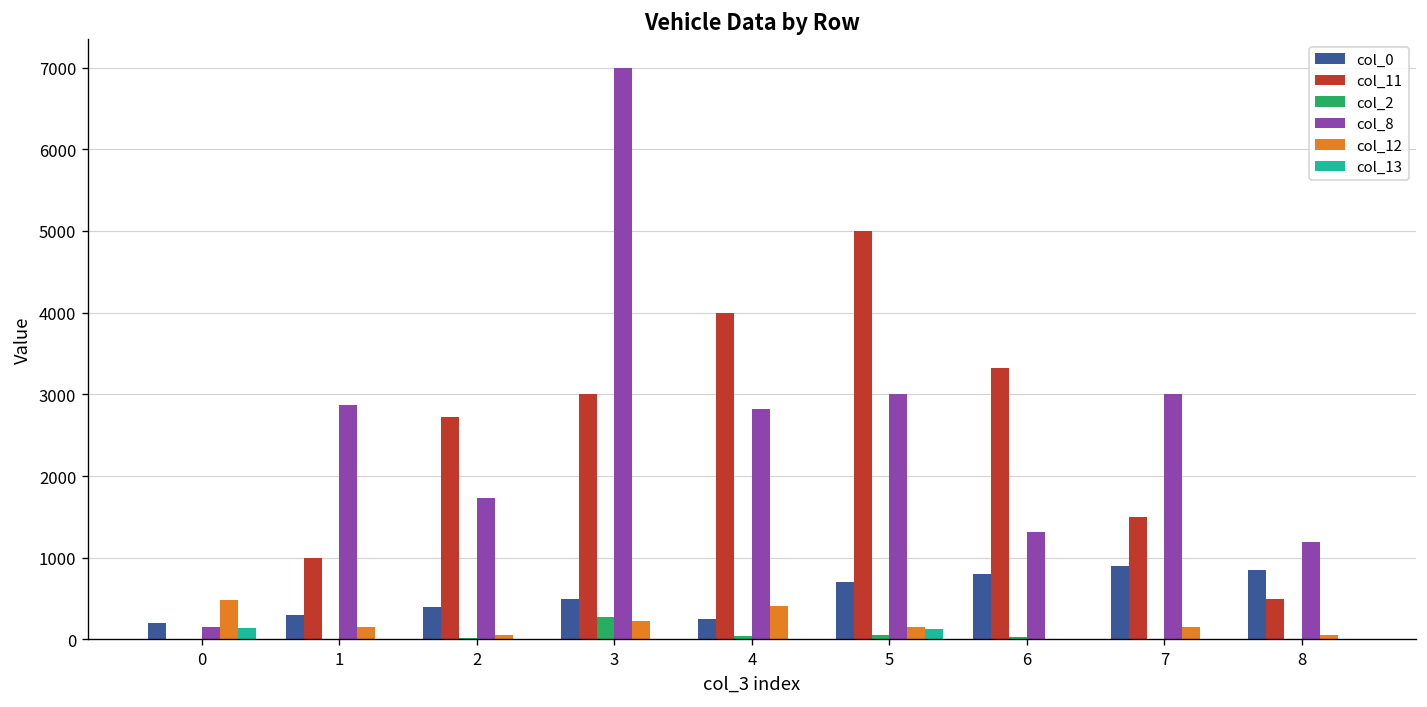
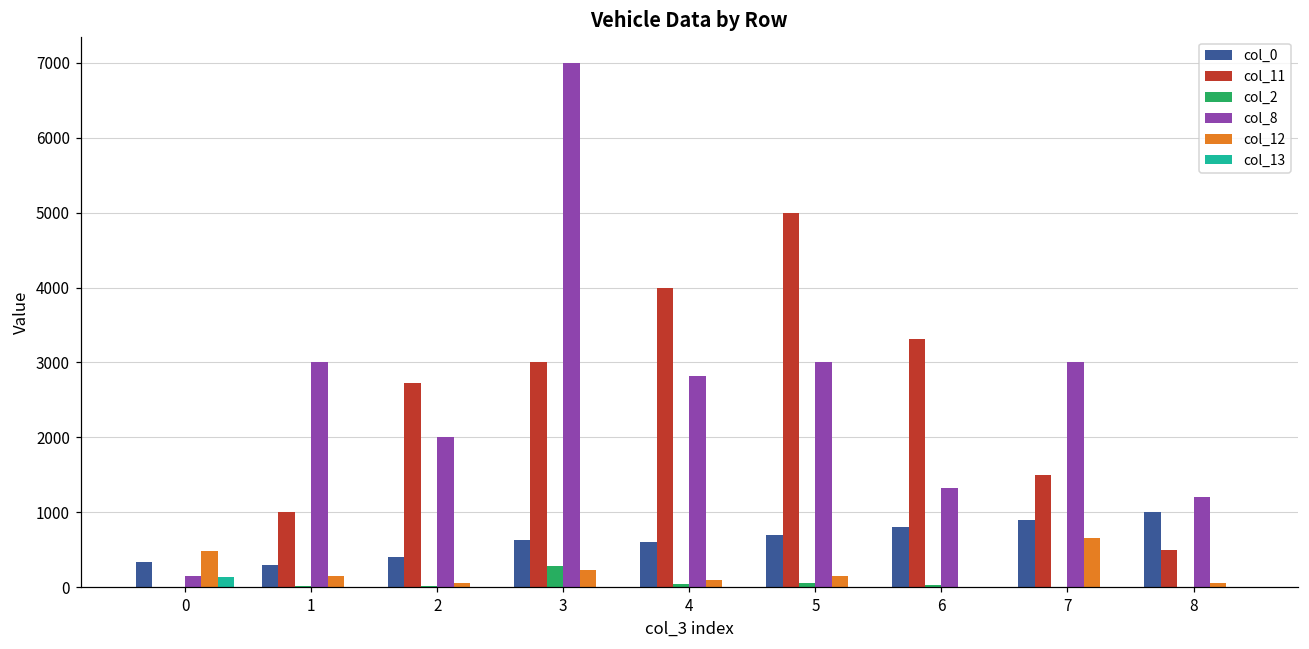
  {
    "col_0": {
-     "0": 200,
+     "0": 300,
      "1": 300,
      "2": 400,
-     "3": 500,
-     "4": 200,
+     "3": 600,
+     "4": 600,
      "5": 700,
      "6": 800,
      "7": 900,
-     "8": 900
+     "8": 1000
    },
    "col_11": {
      "0": 0,
      "1": 1000,
      "2": 2700,
      "3": 3000,
      "4": 4000,
      "5": 5000,
      "6": 3300,
      "7": 1500,
      "8": 500
    },
    "col_2": {
      "0": 0,
      "3": 300,
      "4": 0,
      "5": 100,
      "7": 0,
      "8": 0
    },
    "col_8": {
      "0": 200,
-     "1": 2900,
-     "2": 1700,
+     "1": 3000,
+     "2": 2000,
      "3": 7000,
      "4": 2800,
      "5": 3000,
      "6": 1300,
      "7": 3000,
      "8": 1200
    },
    "col_12": {
      "0": 500,
      "1": 200,
      "2": 100,
      "3": 200,
-     "4": 400,
+     "4": 100,
      "5": 200,
      "6": 0,
-     "7": 200,
+     "7": 700,
      "8": 100
    },
    "col_13": {
      "0": 100,
-     "5": 100,
+     "5": 0,
      "6": 0
    }
  }
